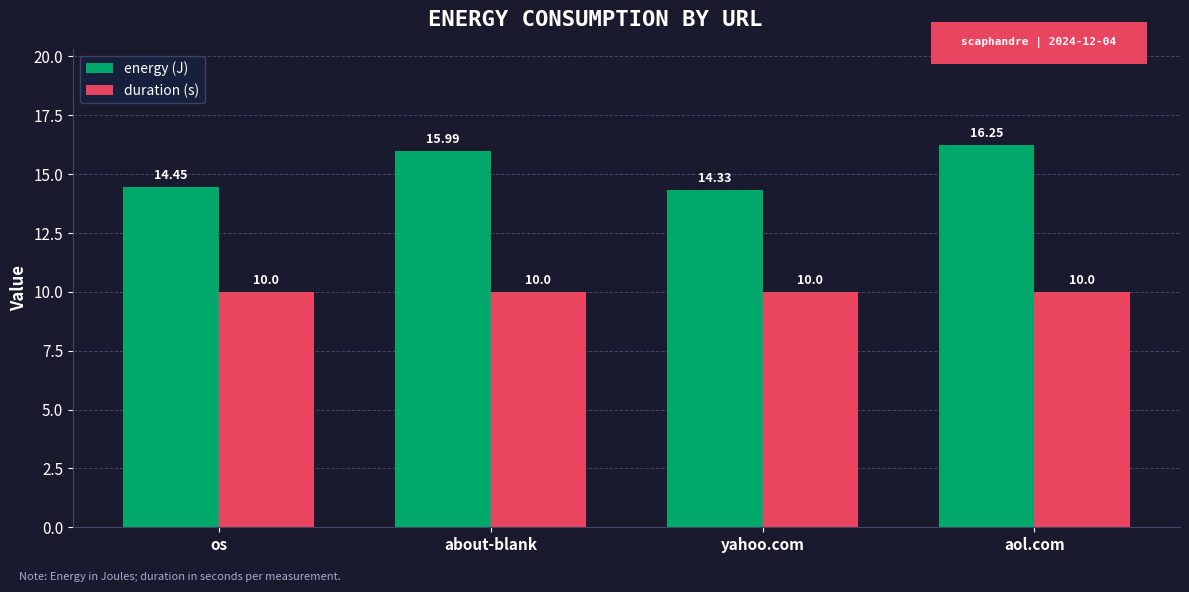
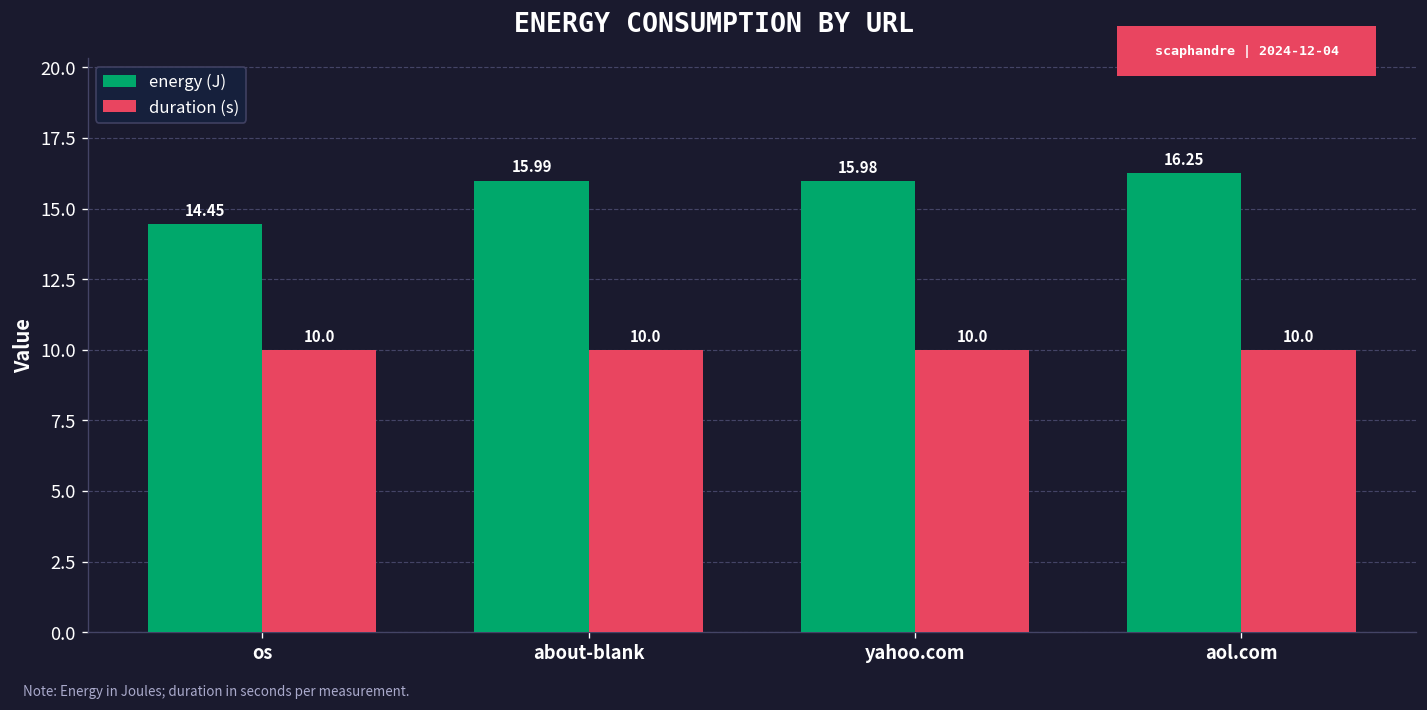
  {
    "energy (J)": {
      "os": 14.45,
      "about-blank": 15.99,
-     "yahoo.com": 14.33,
+     "yahoo.com": 15.98,
      "aol.com": 16.25
    },
    "duration (s)": {
      "os": 10.0,
      "about-blank": 10.0,
      "yahoo.com": 10.0,
      "aol.com": 10.0
    }
  }
